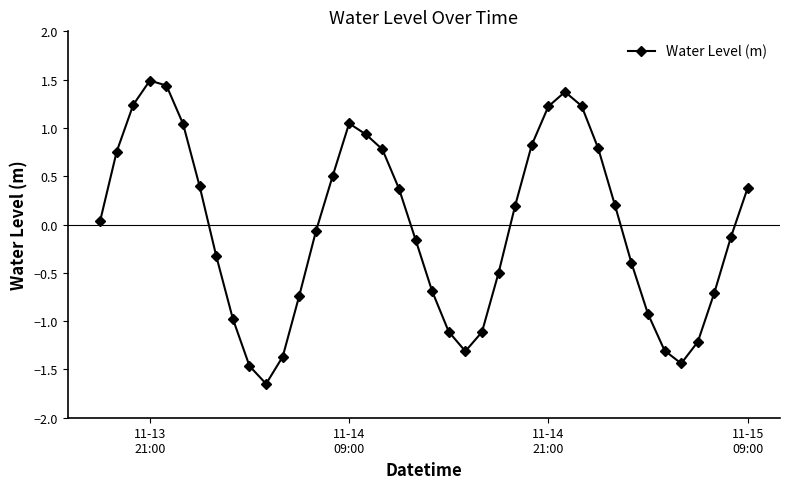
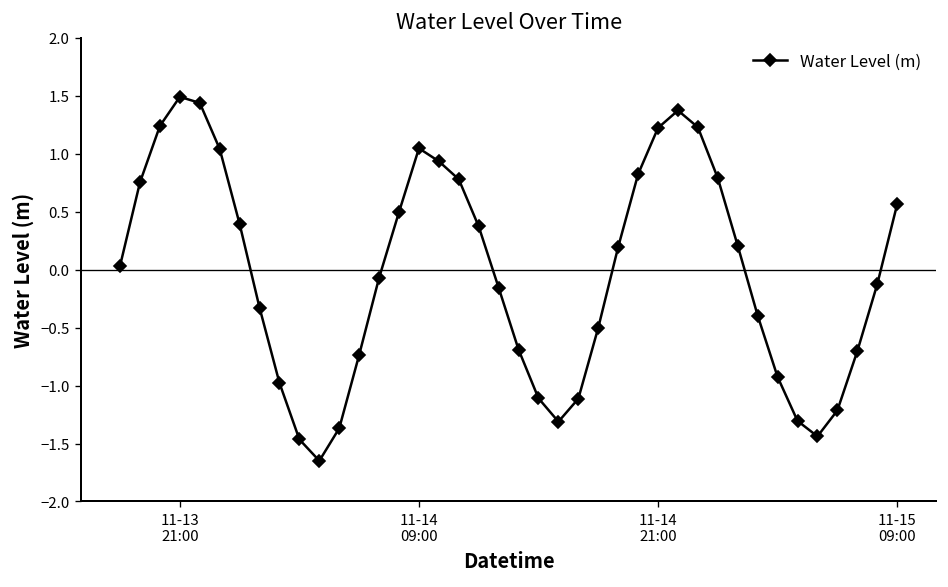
  {
    "11-13 21:00": 1.5,
    "11-14 09:00": 1.0,
    "11-14 21:00": 1.2,
-   "11-15 09:00": 0.4
+   "11-15 09:00": 0.6
  }
